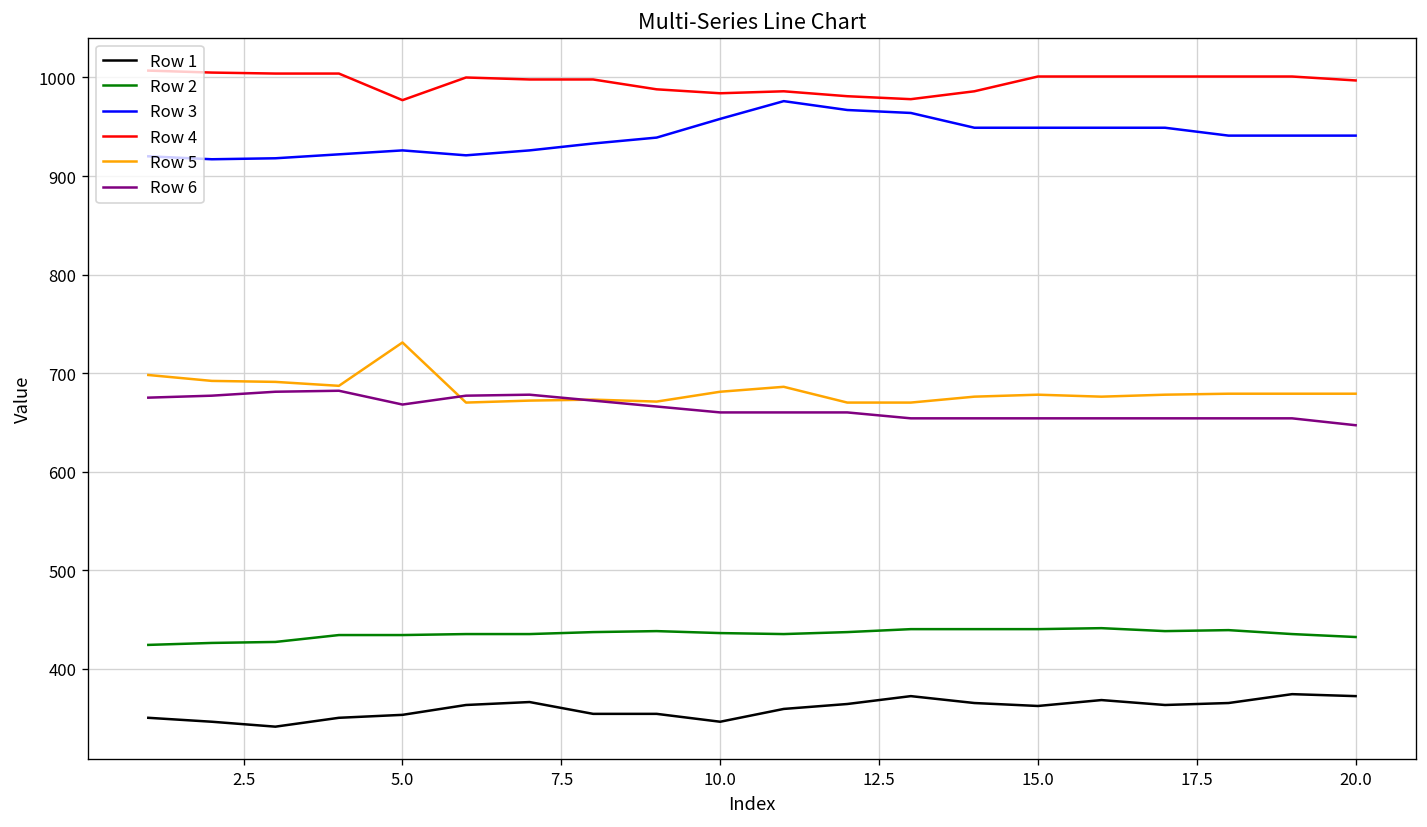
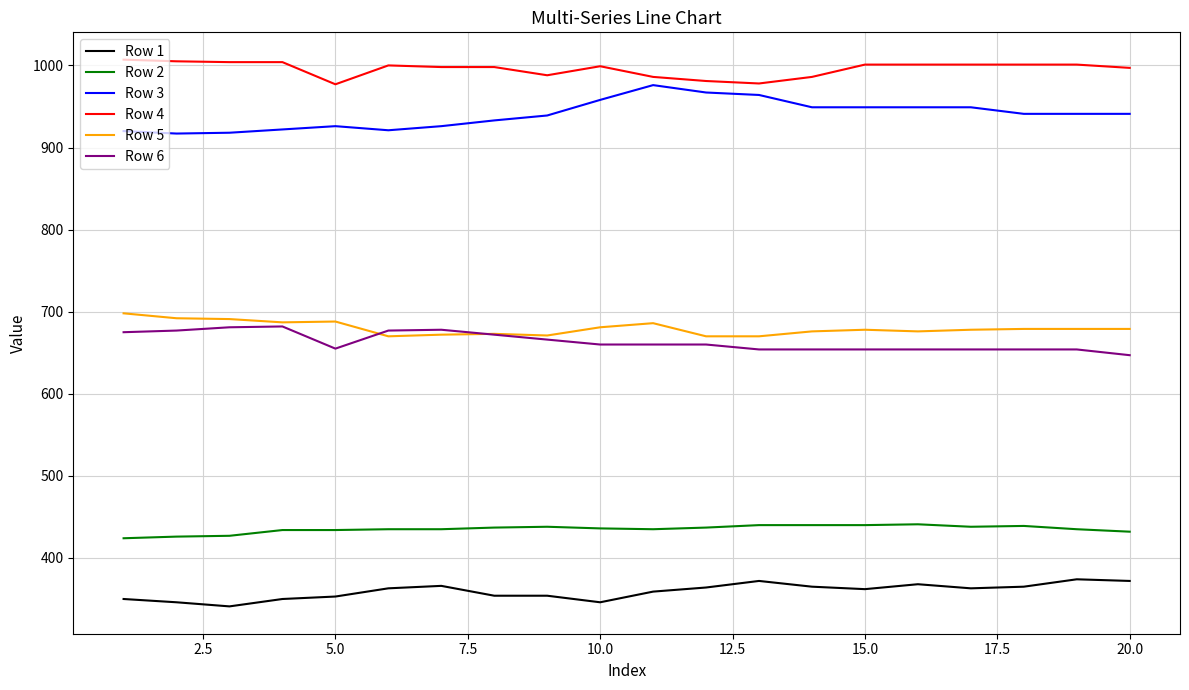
  {
    "Row 1": {
      "5.0": 350,
      "10.0": 350,
      "15.0": 360,
      "20.0": 370
    },
    "Row 2": {
      "5.0": 430,
      "10.0": 440,
      "15.0": 440,
      "20.0": 430
    },
    "Row 3": {
      "5.0": 930,
      "10.0": 960,
      "15.0": 950,
      "20.0": 940
    },
    "Row 4": {
      "5.0": 980,
-     "10.0": 980,
+     "10.0": 1000,
      "15.0": 1000,
      "20.0": 1000
    },
    "Row 5": {
-     "5.0": 730,
+     "5.0": 690,
      "10.0": 680,
      "15.0": 680,
      "20.0": 680
    },
    "Row 6": {
-     "5.0": 670,
+     "5.0": 660,
      "10.0": 660,
      "15.0": 650,
      "20.0": 650
    }
  }
